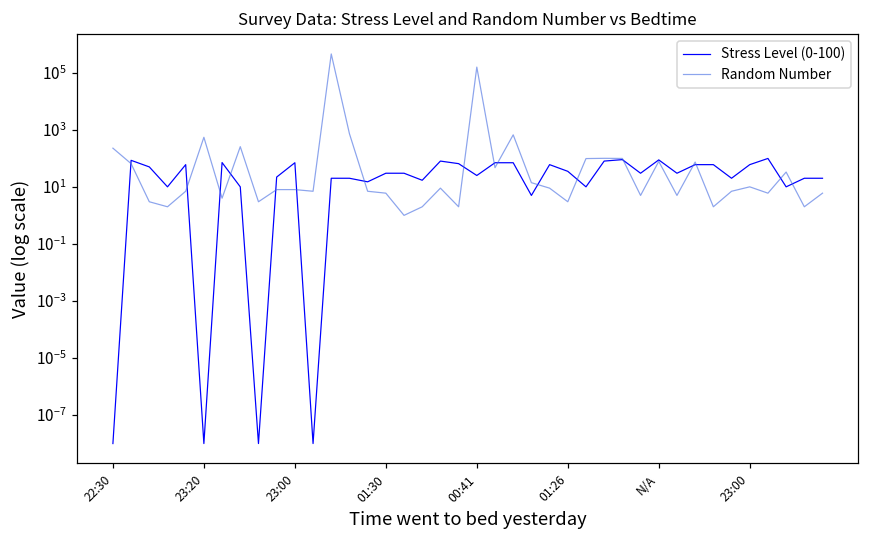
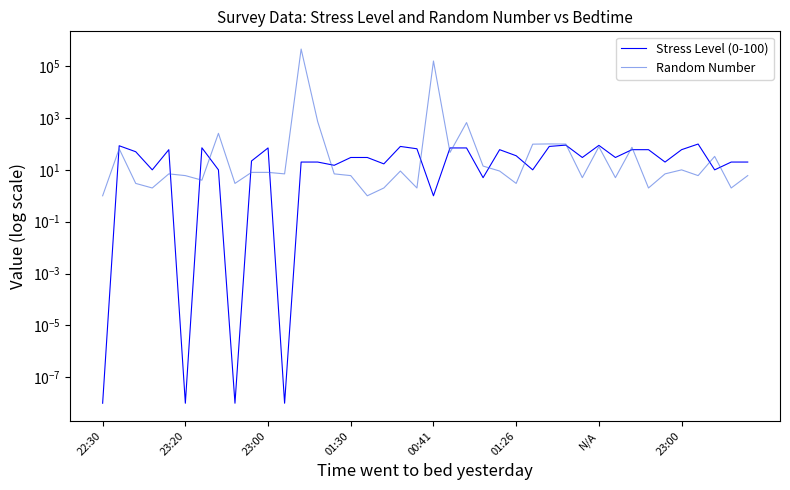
  {
    "Stress Level (0-100)": {
      "22:30": 0.000000010,
      "23:20": 0.000000010,
-     "00:41": 30,
+     "00:41": 1.0,
      "01:26": 40
    },
    "Random Number": {
-     "22:30": 200,
-     "23:20": 500,
+     "22:30": 1,
+     "23:20": 6,
      "00:41": 200000,
      "01:26": 3
    }
  }
